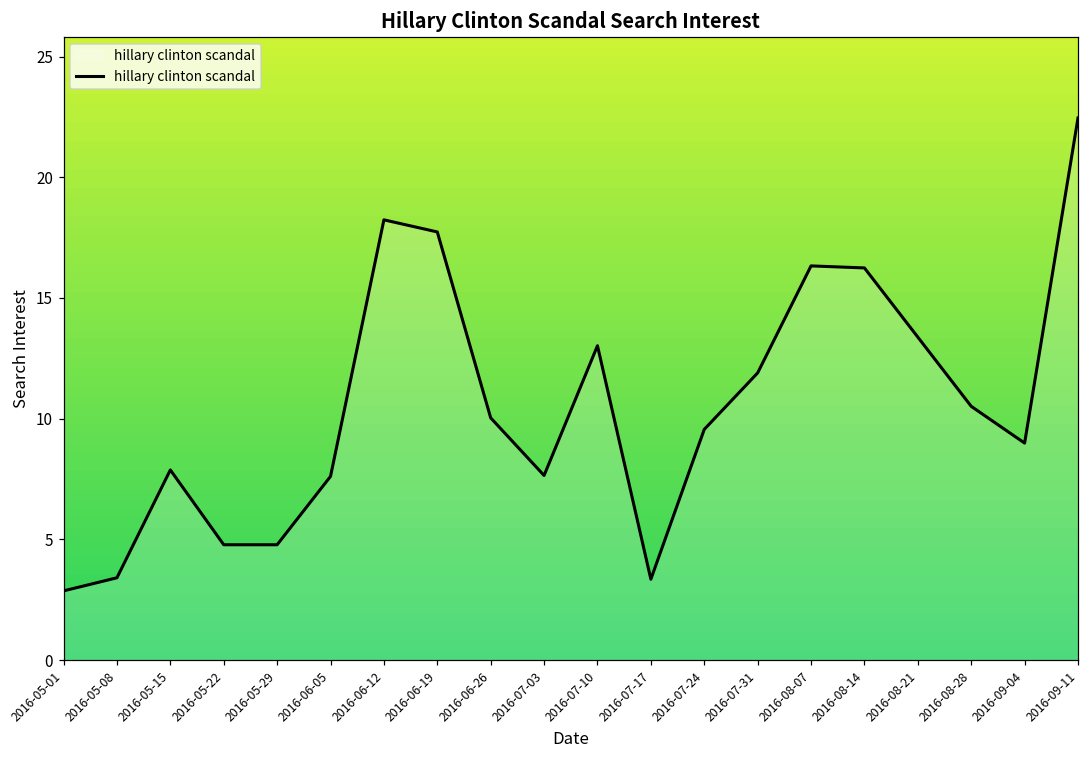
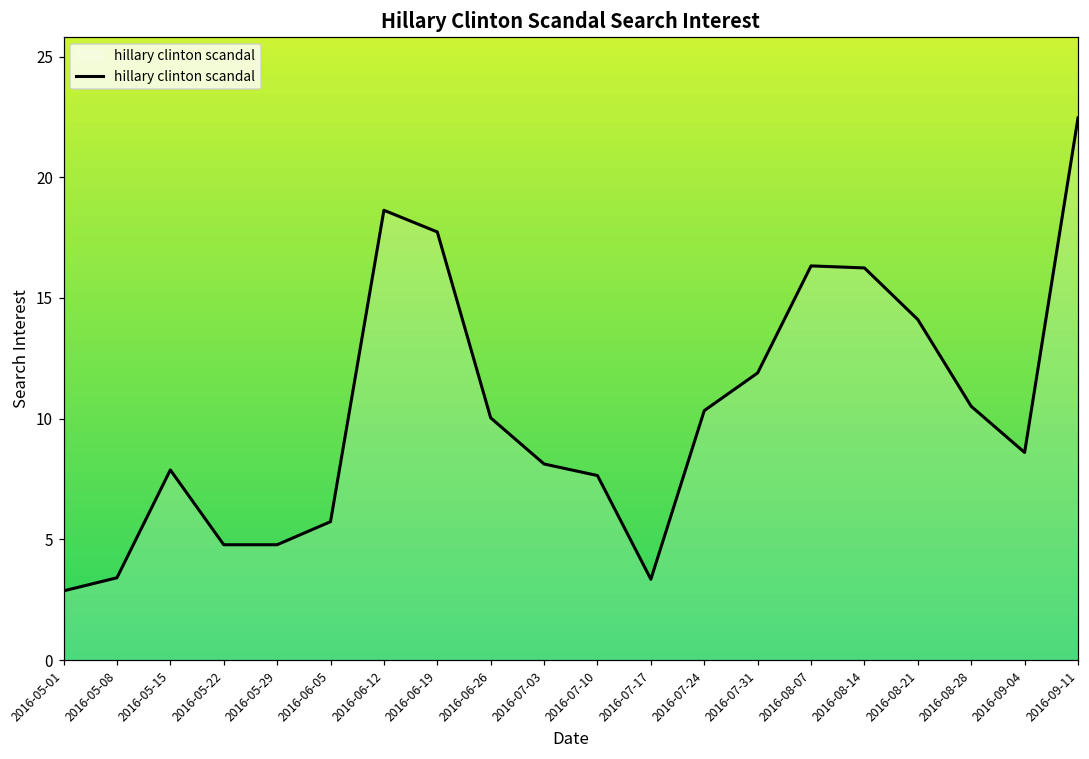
  {
    "2016-05-01": 2.9,
    "2016-05-08": 3.4,
    "2016-05-15": 7.9,
    "2016-05-22": 4.8,
    "2016-05-29": 4.8,
-   "2016-06-05": 7.6,
-   "2016-06-12": 18.2,
+   "2016-06-05": 5.7,
+   "2016-06-12": 18.6,
    "2016-06-19": 17.7,
    "2016-06-26": 10.0,
-   "2016-07-03": 7.6,
-   "2016-07-10": 13.0,
+   "2016-07-03": 8.1,
+   "2016-07-10": 7.6,
    "2016-07-17": 3.3,
-   "2016-07-24": 9.6,
+   "2016-07-24": 10.3,
    "2016-07-31": 11.9,
    "2016-08-07": 16.3,
    "2016-08-14": 16.2,
-   "2016-08-21": 13.4,
+   "2016-08-21": 14.1,
    "2016-08-28": 10.5,
-   "2016-09-04": 9.0,
+   "2016-09-04": 8.6,
    "2016-09-11": 22.5
  }
